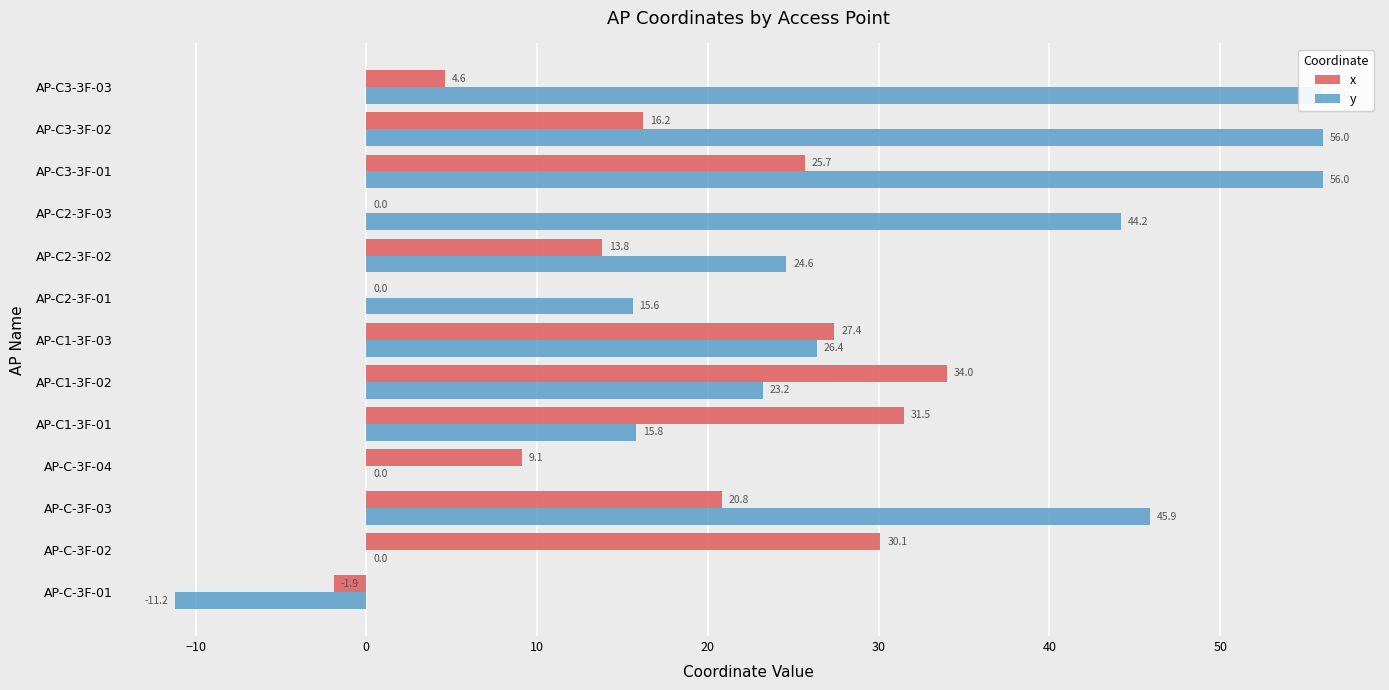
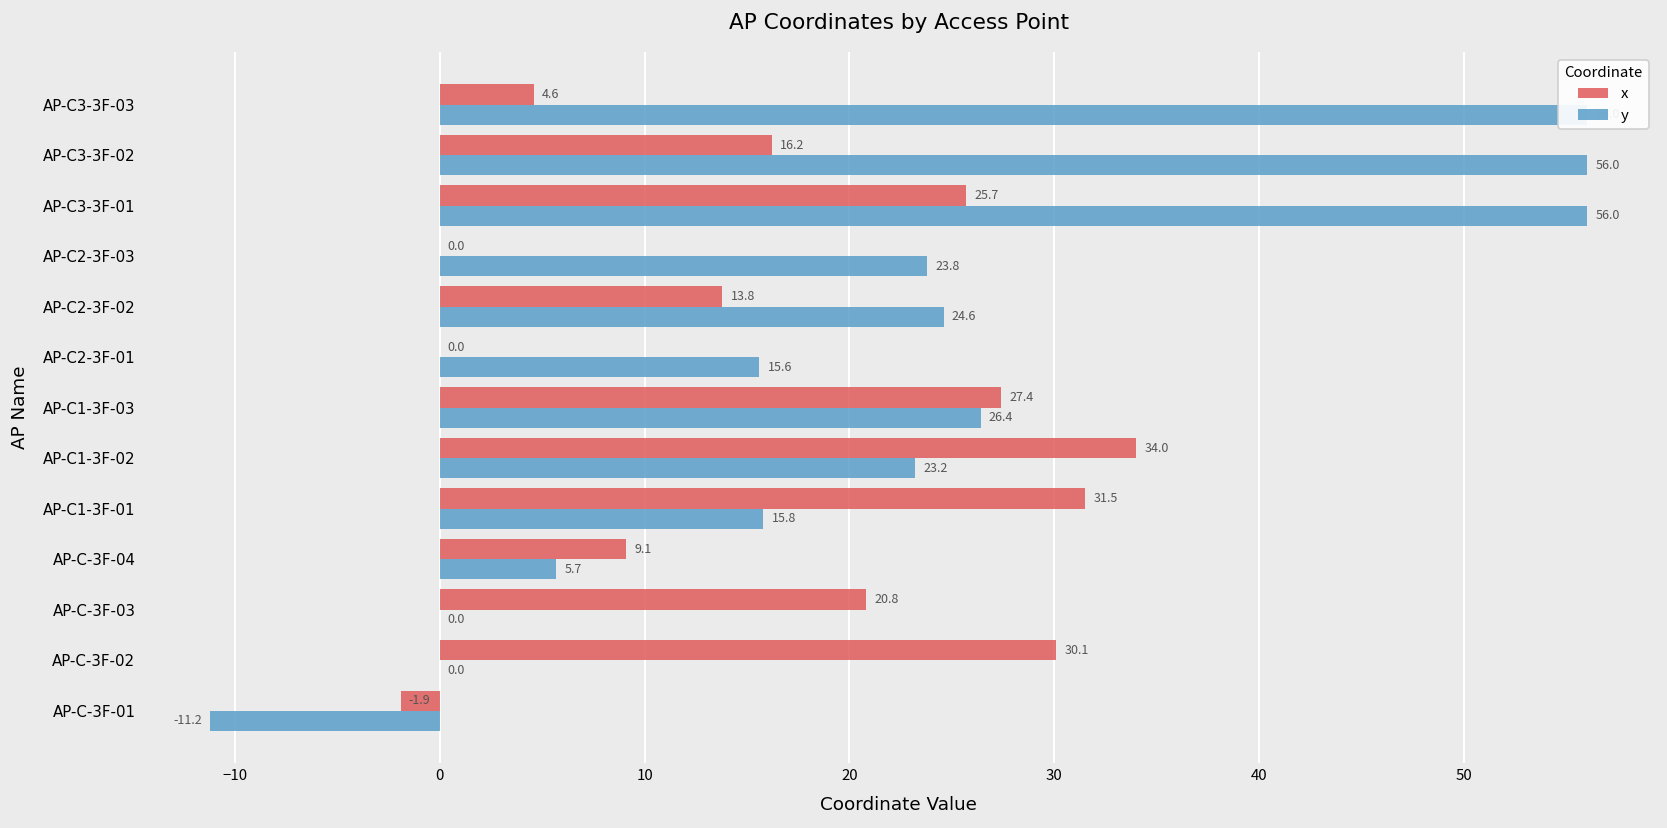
  {
    "x": {
      "AP-C3-3F-03": 4.6,
      "AP-C3-3F-02": 16.2,
      "AP-C3-3F-01": 25.7,
      "AP-C2-3F-03": 0.0,
      "AP-C2-3F-02": 13.8,
      "AP-C2-3F-01": 0.0,
      "AP-C1-3F-03": 27.4,
      "AP-C1-3F-02": 34.0,
      "AP-C1-3F-01": 31.5,
      "AP-C-3F-04": 9.1,
      "AP-C-3F-03": 20.8,
      "AP-C-3F-02": 30.1,
      "AP-C-3F-01": -1.9
    },
    "y": {
      "AP-C3-3F-02": 56.0,
      "AP-C3-3F-01": 56.0,
-     "AP-C2-3F-03": 44.2,
+     "AP-C2-3F-03": 23.8,
      "AP-C2-3F-02": 24.6,
      "AP-C2-3F-01": 15.6,
      "AP-C1-3F-03": 26.4,
      "AP-C1-3F-02": 23.2,
      "AP-C1-3F-01": 15.8,
-     "AP-C-3F-04": 0.0,
-     "AP-C-3F-03": 45.9,
+     "AP-C-3F-04": 5.7,
+     "AP-C-3F-03": 0.0,
      "AP-C-3F-02": 0.0,
      "AP-C-3F-01": -11.2
    }
  }
